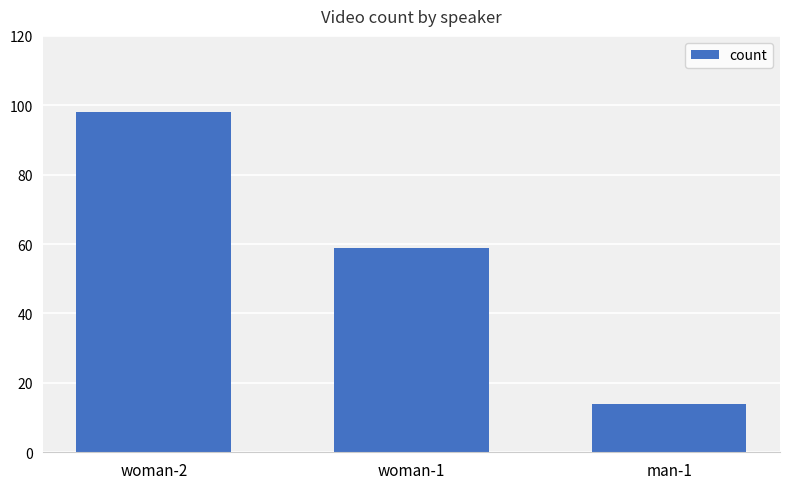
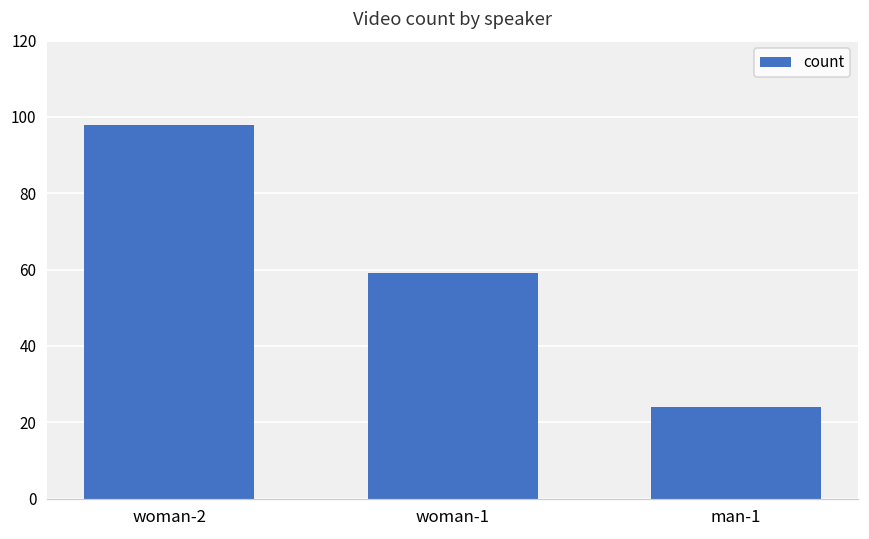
  {
    "woman-2": 98,
    "woman-1": 59,
-   "man-1": 14
+   "man-1": 24
  }
